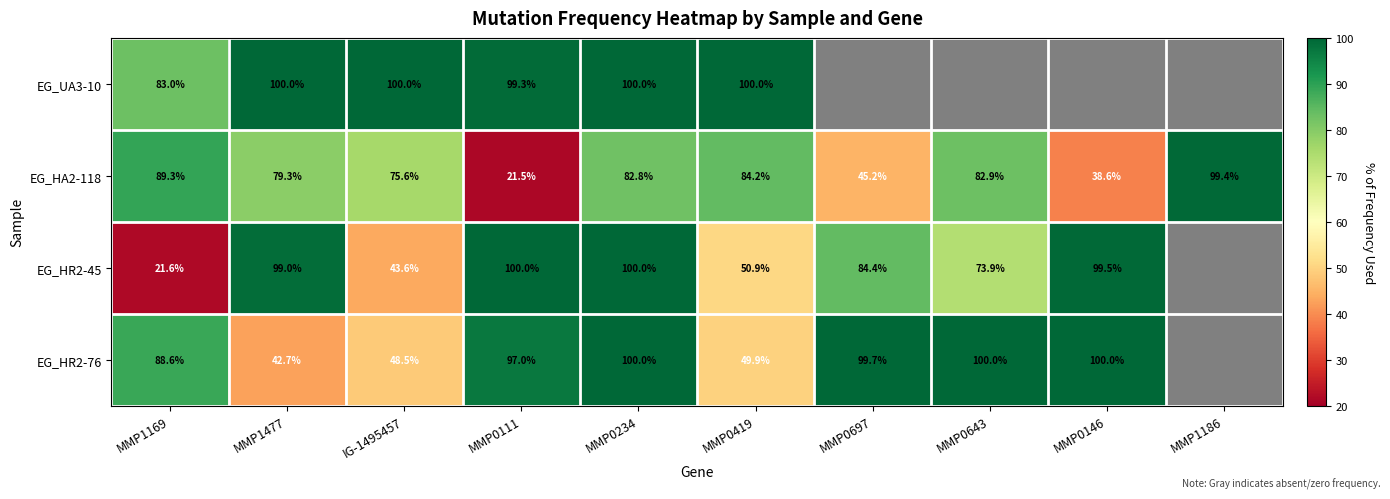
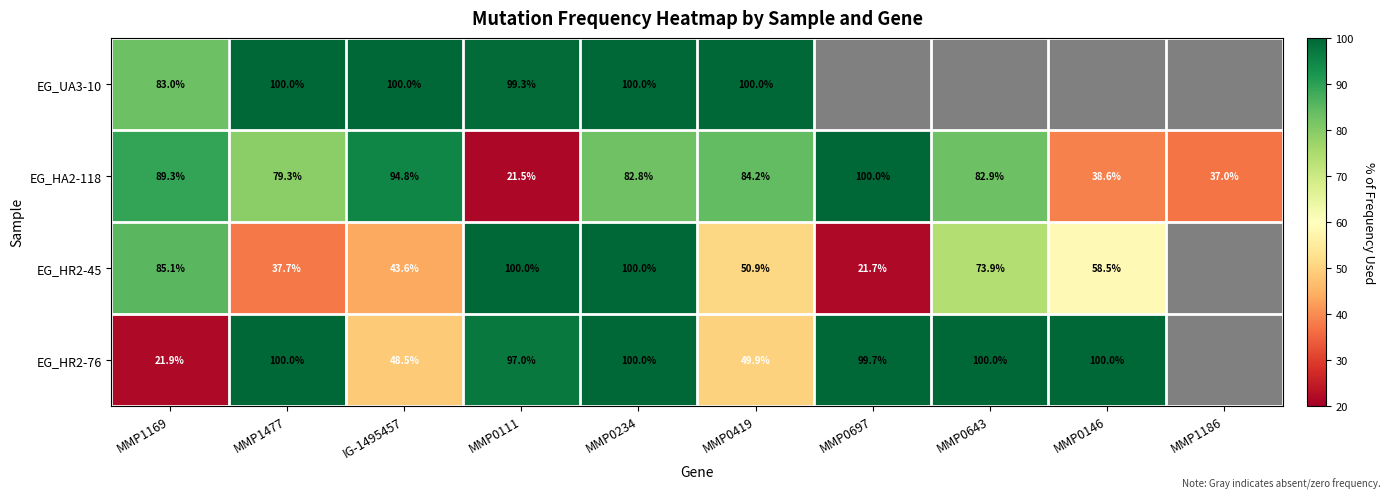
  {
    "EG_UA3-10": {
      "MMP1169": "83.0%",
      "MMP1477": "100.0%",
      "IG-1495457": "100.0%",
      "MMP0111": "99.3%",
      "MMP0234": "100.0%",
      "MMP0419": "100.0%"
    },
    "EG_HA2-118": {
      "MMP1169": "89.3%",
      "MMP1477": "79.3%",
-     "IG-1495457": "75.6%",
+     "IG-1495457": "94.8%",
      "MMP0111": "21.5%",
      "MMP0234": "82.8%",
      "MMP0419": "84.2%",
-     "MMP0697": "45.2%",
+     "MMP0697": "100.0%",
      "MMP0643": "82.9%",
      "MMP0146": "38.6%",
-     "MMP1186": "99.4%"
+     "MMP1186": "37.0%"
    },
    "EG_HR2-45": {
-     "MMP1169": "21.6%",
-     "MMP1477": "99.0%",
+     "MMP1169": "85.1%",
+     "MMP1477": "37.7%",
      "IG-1495457": "43.6%",
      "MMP0111": "100.0%",
      "MMP0234": "100.0%",
      "MMP0419": "50.9%",
-     "MMP0697": "84.4%",
+     "MMP0697": "21.7%",
      "MMP0643": "73.9%",
-     "MMP0146": "99.5%"
+     "MMP0146": "58.5%"
    },
    "EG_HR2-76": {
-     "MMP1169": "88.6%",
-     "MMP1477": "42.7%",
+     "MMP1169": "21.9%",
+     "MMP1477": "100.0%",
      "IG-1495457": "48.5%",
      "MMP0111": "97.0%",
      "MMP0234": "100.0%",
      "MMP0419": "49.9%",
      "MMP0697": "99.7%",
      "MMP0643": "100.0%",
      "MMP0146": "100.0%"
    }
  }
